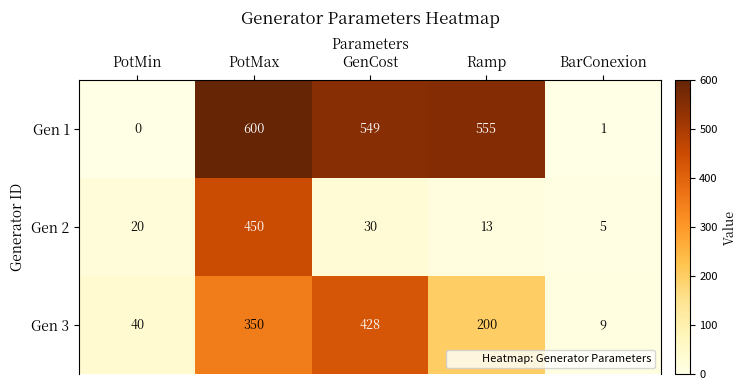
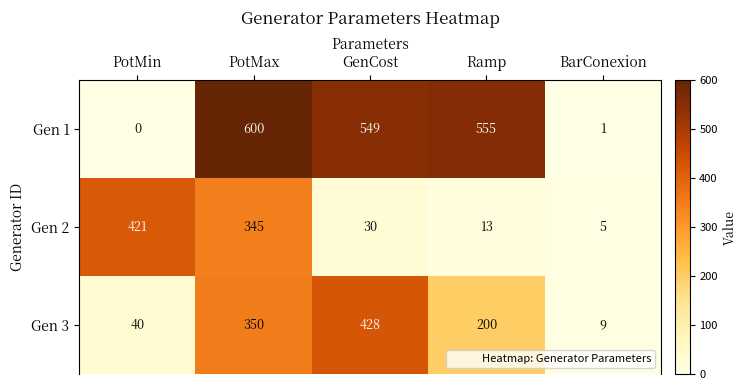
  {
    "Gen 1": {
      "PotMin": 0,
      "PotMax": 600,
      "GenCost": 549,
      "Ramp": 555,
      "BarConexion": 1
    },
    "Gen 2": {
-     "PotMin": 20,
-     "PotMax": 450,
+     "PotMin": 421,
+     "PotMax": 345,
      "GenCost": 30,
      "Ramp": 13,
      "BarConexion": 5
    },
    "Gen 3": {
      "PotMin": 40,
      "PotMax": 350,
      "GenCost": 428,
      "Ramp": 200,
      "BarConexion": 9
    }
  }
